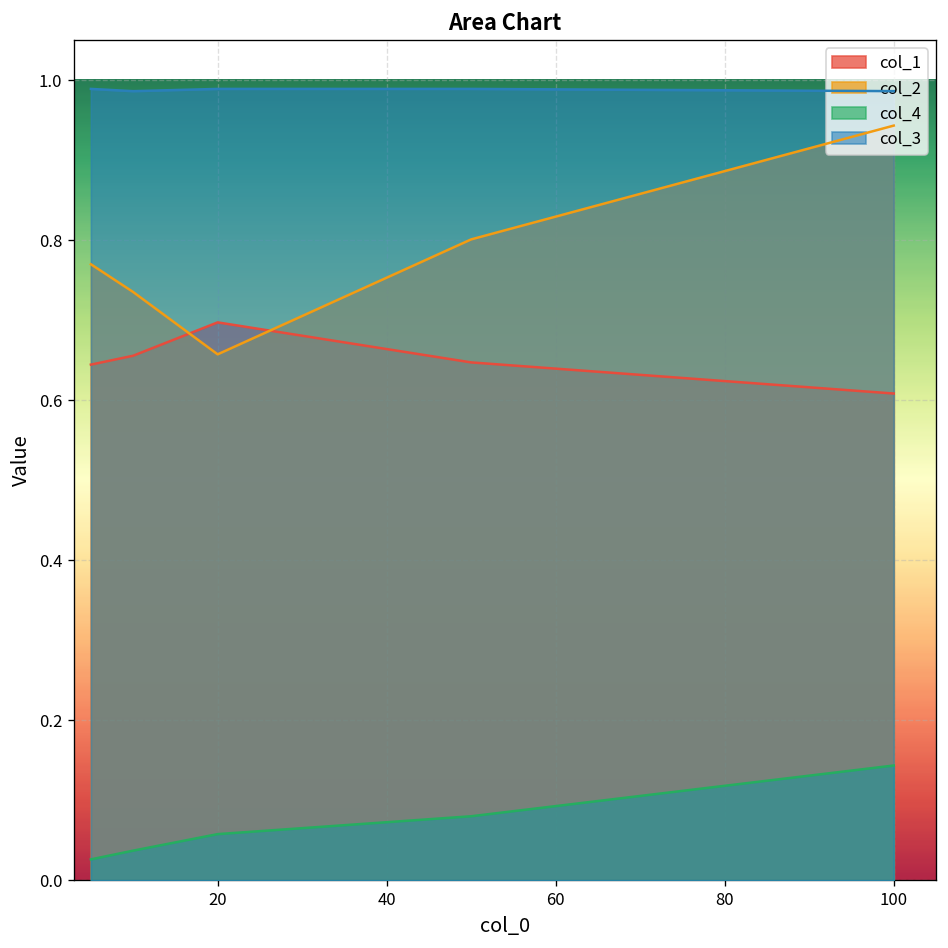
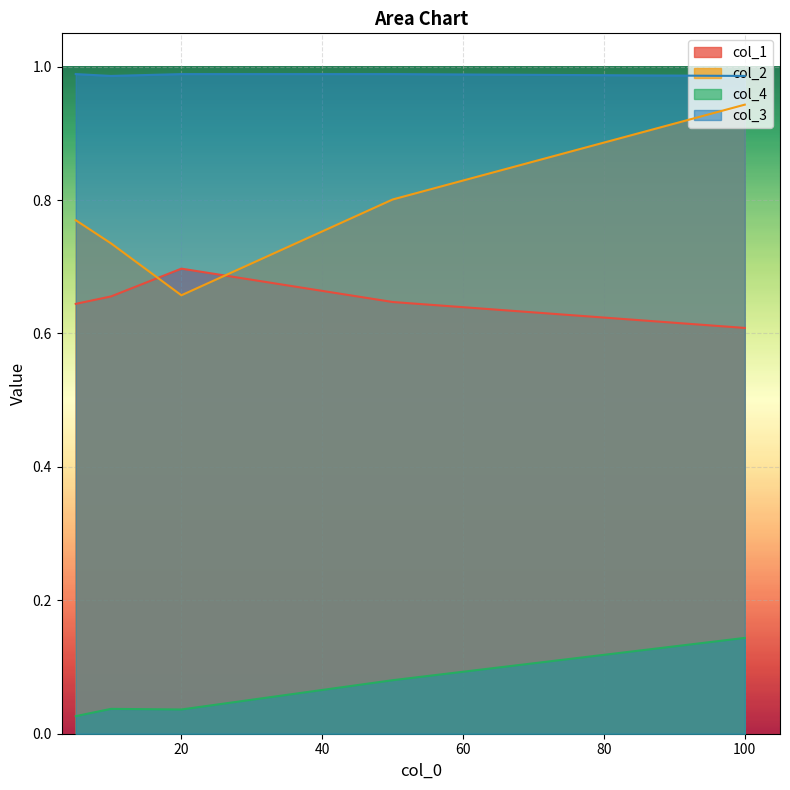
  {
    "col_1": {
      "20": 0.70,
      "100": 0.61
    },
    "col_2": {
      "20": 0.66
    },
    "col_4": {
-     "20": 0.06,
+     "20": 0.04,
      "100": 0.14
    },
    "col_3": {
      "20": 0.99
    }
  }
